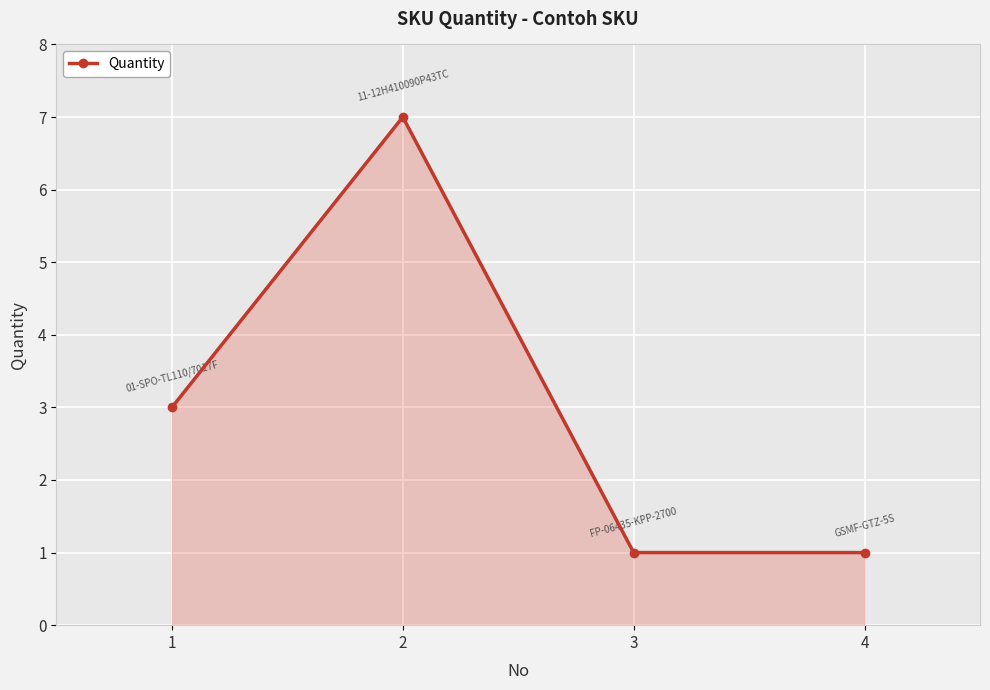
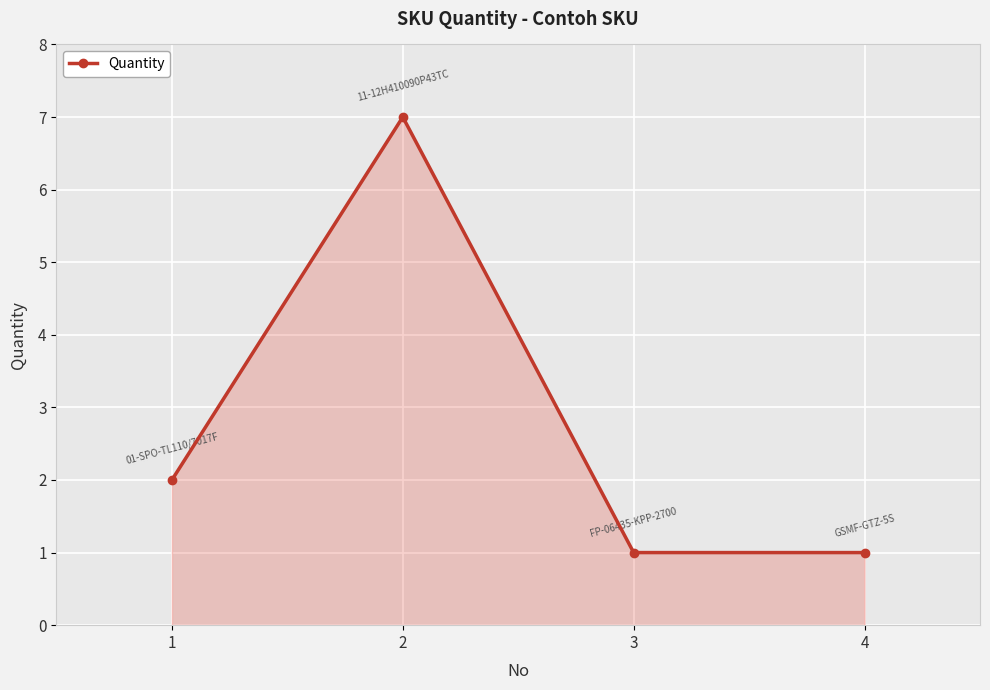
  {
-   "1": 3,
+   "1": 2,
    "3": 1,
    "4": 1
  }
